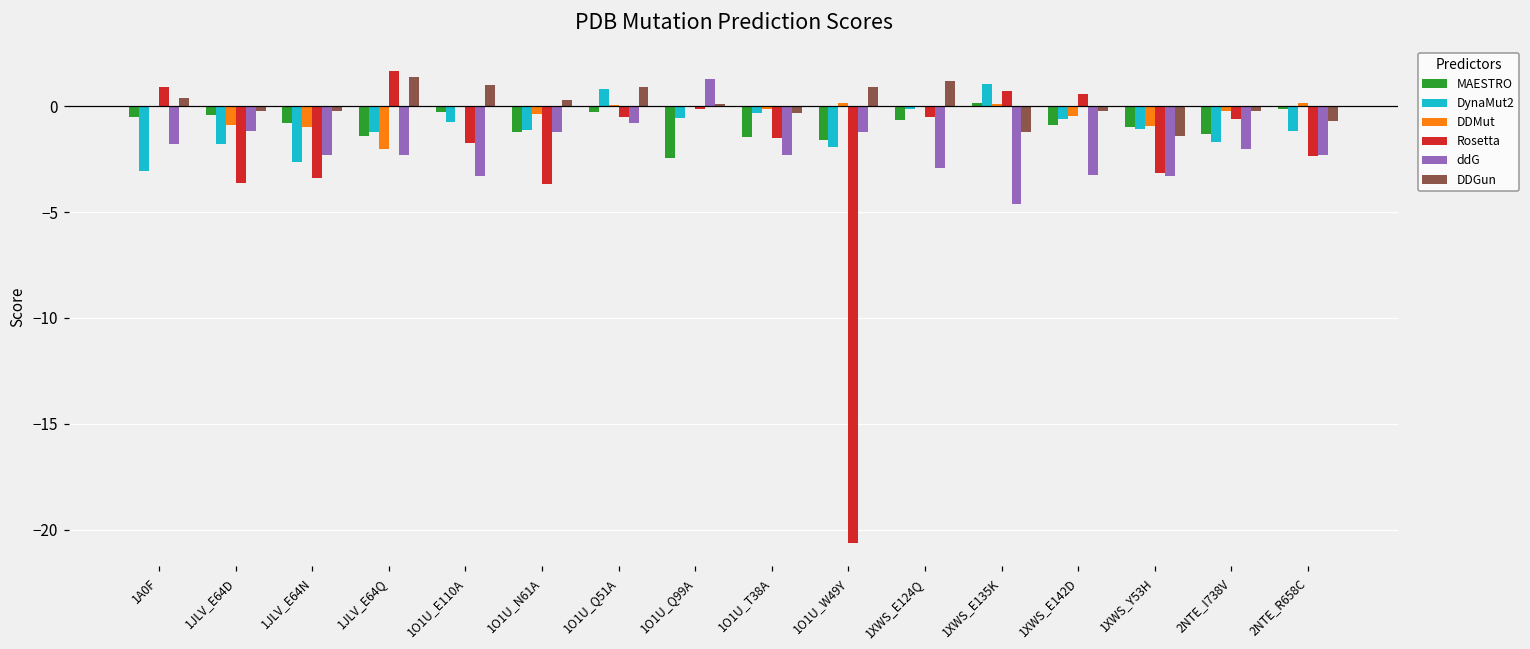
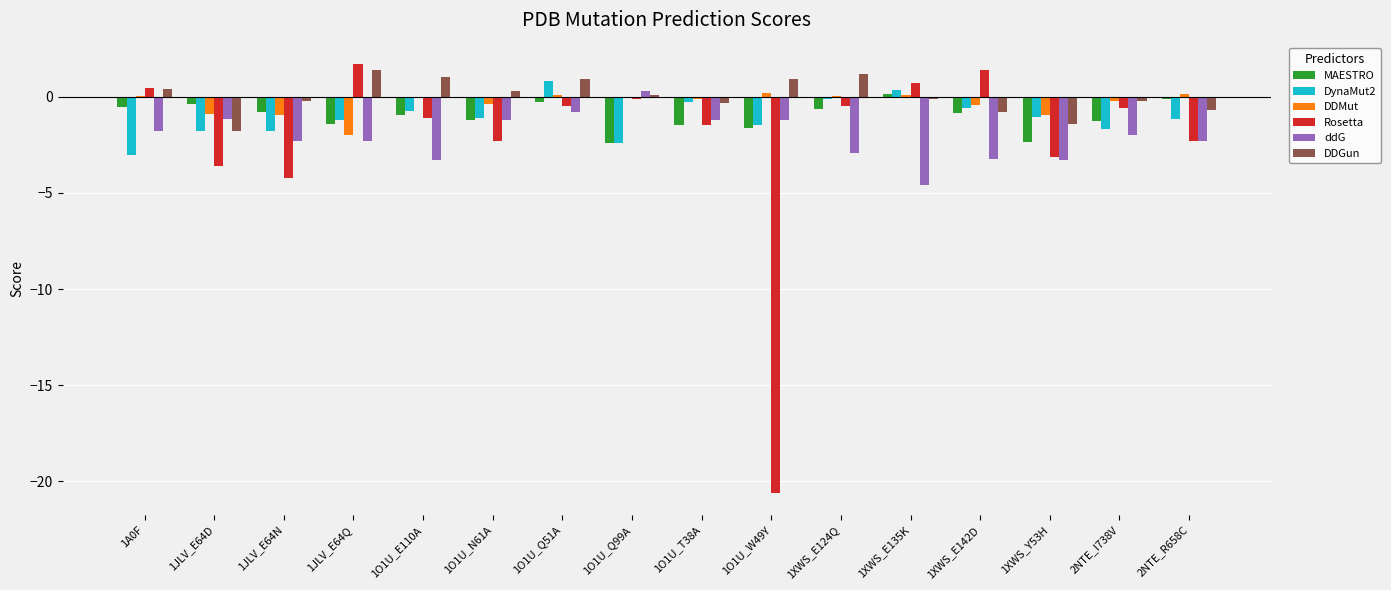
  {
    "MAESTRO": {
      "1A0F": -0.5,
      "1JLV_E64D": -0.4,
      "1JLV_E64N": -0.8,
      "1JLV_E64Q": -1.4,
-     "1O1U_E110A": -0.3,
+     "1O1U_E110A": -0.9,
      "1O1U_N61A": -1.2,
      "1O1U_Q51A": -0.3,
      "1O1U_Q99A": -2.4,
      "1O1U_T38A": -1.5,
      "1O1U_W49Y": -1.6,
      "1XWS_E124Q": -0.6,
      "1XWS_E135K": 0.1,
      "1XWS_E142D": -0.9,
-     "1XWS_Y53H": -1.0,
+     "1XWS_Y53H": -2.4,
      "2NTE_I738V": -1.3
    },
    "DynaMut2": {
      "1A0F": -3.0,
      "1JLV_E64D": -1.8,
-     "1JLV_E64N": -2.6,
+     "1JLV_E64N": -1.8,
      "1JLV_E64Q": -1.2,
      "1O1U_E110A": -0.7,
      "1O1U_N61A": -1.1,
      "1O1U_Q51A": 0.8,
-     "1O1U_Q99A": -0.5,
+     "1O1U_Q99A": -2.4,
      "1O1U_T38A": -0.3,
-     "1O1U_W49Y": -1.9,
+     "1O1U_W49Y": -1.5,
      "1XWS_E124Q": -0.1,
-     "1XWS_E135K": 1.0,
+     "1XWS_E135K": 0.3,
      "1XWS_E142D": -0.6,
      "1XWS_Y53H": -1.1,
      "2NTE_I738V": -1.7,
      "2NTE_R658C": -1.2
    },
    "DDMut": {
      "1JLV_E64D": -0.9,
      "1JLV_E64N": -1.0,
      "1JLV_E64Q": -2.0,
      "1O1U_N61A": -0.4,
      "1O1U_Q99A": 0.0,
      "1O1U_T38A": -0.1,
      "1O1U_W49Y": 0.2,
      "1XWS_E142D": -0.4,
      "1XWS_Y53H": -0.9,
      "2NTE_I738V": -0.2,
      "2NTE_R658C": 0.1
    },
    "Rosetta": {
-     "1A0F": 0.9,
+     "1A0F": 0.4,
      "1JLV_E64D": -3.6,
-     "1JLV_E64N": -3.4,
+     "1JLV_E64N": -4.2,
      "1JLV_E64Q": 1.7,
-     "1O1U_E110A": -1.7,
-     "1O1U_N61A": -3.7,
+     "1O1U_E110A": -1.1,
+     "1O1U_N61A": -2.3,
      "1O1U_Q51A": -0.5,
      "1O1U_Q99A": -0.1,
      "1O1U_T38A": -1.5,
      "1O1U_W49Y": -20.6,
      "1XWS_E124Q": -0.5,
      "1XWS_E135K": 0.7,
-     "1XWS_E142D": 0.6,
+     "1XWS_E142D": 1.4,
      "1XWS_Y53H": -3.2,
      "2NTE_I738V": -0.6,
      "2NTE_R658C": -2.3
    },
    "ddG": {
      "1A0F": -1.8,
      "1JLV_E64D": -1.2,
      "1JLV_E64N": -2.3,
      "1JLV_E64Q": -2.3,
      "1O1U_E110A": -3.3,
      "1O1U_N61A": -1.2,
      "1O1U_Q51A": -0.8,
-     "1O1U_Q99A": 1.3,
-     "1O1U_T38A": -2.3,
+     "1O1U_Q99A": 0.3,
+     "1O1U_T38A": -1.2,
      "1O1U_W49Y": -1.2,
      "1XWS_E124Q": -2.9,
      "1XWS_E135K": -4.6,
      "1XWS_E142D": -3.2,
      "1XWS_Y53H": -3.3,
      "2NTE_I738V": -2.0,
      "2NTE_R658C": -2.3
    },
    "DDGun": {
      "1A0F": 0.4,
-     "1JLV_E64D": -0.2,
+     "1JLV_E64D": -1.8,
      "1JLV_E64N": -0.2,
      "1JLV_E64Q": 1.4,
      "1O1U_E110A": 1.0,
      "1O1U_N61A": 0.3,
      "1O1U_Q51A": 0.9,
      "1O1U_T38A": -0.3,
      "1O1U_W49Y": 0.9,
      "1XWS_E124Q": 1.2,
-     "1XWS_E135K": -1.2,
-     "1XWS_E142D": -0.2,
+     "1XWS_E135K": -0.1,
+     "1XWS_E142D": -0.8,
      "1XWS_Y53H": -1.4,
      "2NTE_I738V": -0.2,
      "2NTE_R658C": -0.7
    }
  }
